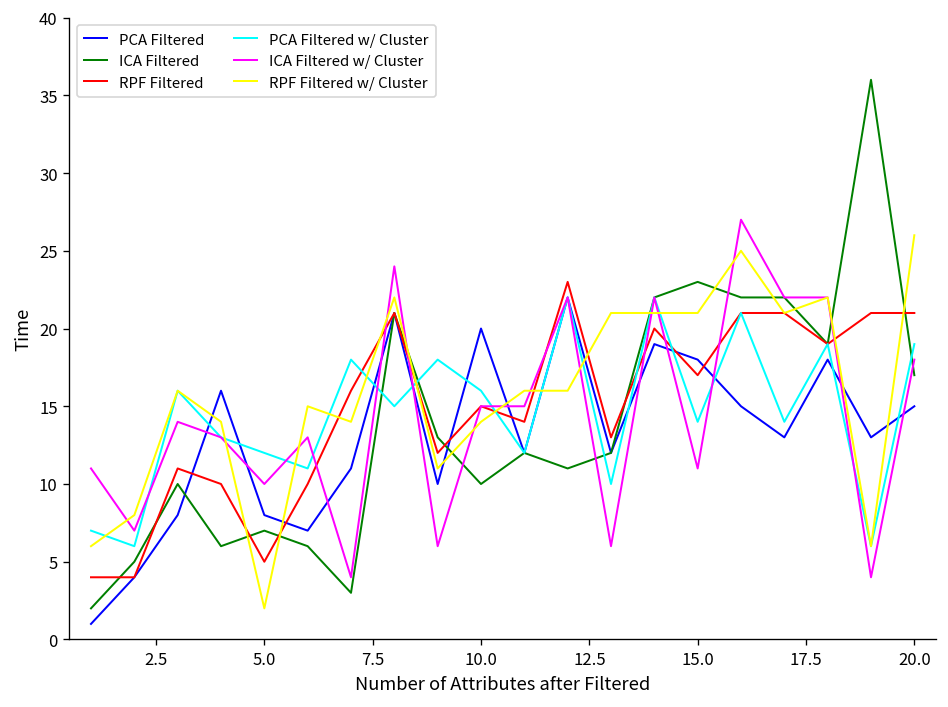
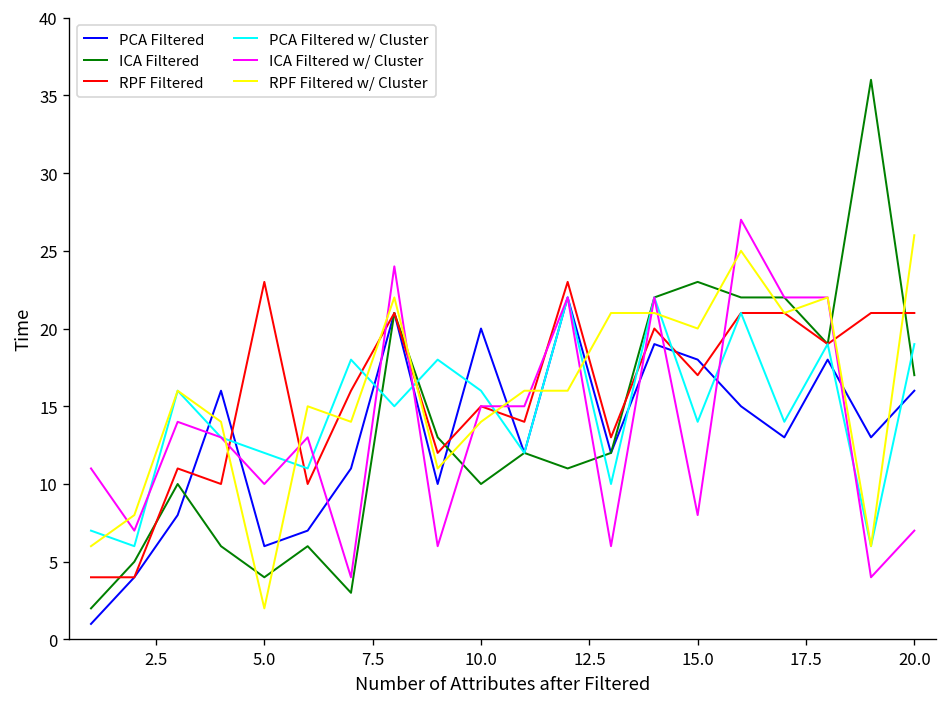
  {
    "PCA Filtered": {
-     "5.0": 8,
+     "5.0": 6,
      "10.0": 20,
      "15.0": 18,
-     "20.0": 15
+     "20.0": 16
    },
    "ICA Filtered": {
-     "5.0": 7,
+     "5.0": 4,
      "10.0": 10,
      "15.0": 23,
      "20.0": 17
    },
    "RPF Filtered": {
-     "5.0": 5,
+     "5.0": 23,
      "15.0": 17,
      "20.0": 21
    },
    "PCA Filtered w/ Cluster": {
      "5.0": 12,
      "10.0": 16,
      "15.0": 14,
      "20.0": 19
    },
    "ICA Filtered w/ Cluster": {
      "5.0": 10,
-     "15.0": 11,
-     "20.0": 18
+     "15.0": 8,
+     "20.0": 7
    },
    "RPF Filtered w/ Cluster": {
      "5.0": 2,
      "10.0": 14,
-     "15.0": 21,
+     "15.0": 20,
      "20.0": 26
    }
  }
